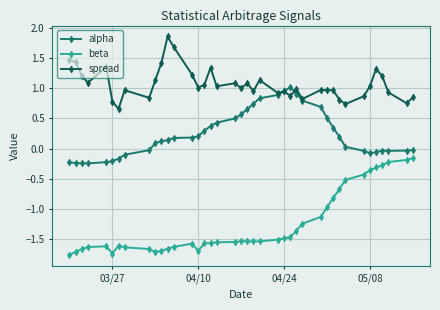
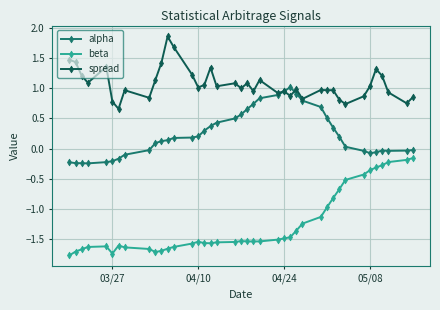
  {
    "beta": {
      "03/27": -1.7,
-     "04/10": -1.7,
+     "04/10": -1.5,
      "04/24": -1.5,
      "05/08": -0.4
    }
  }
